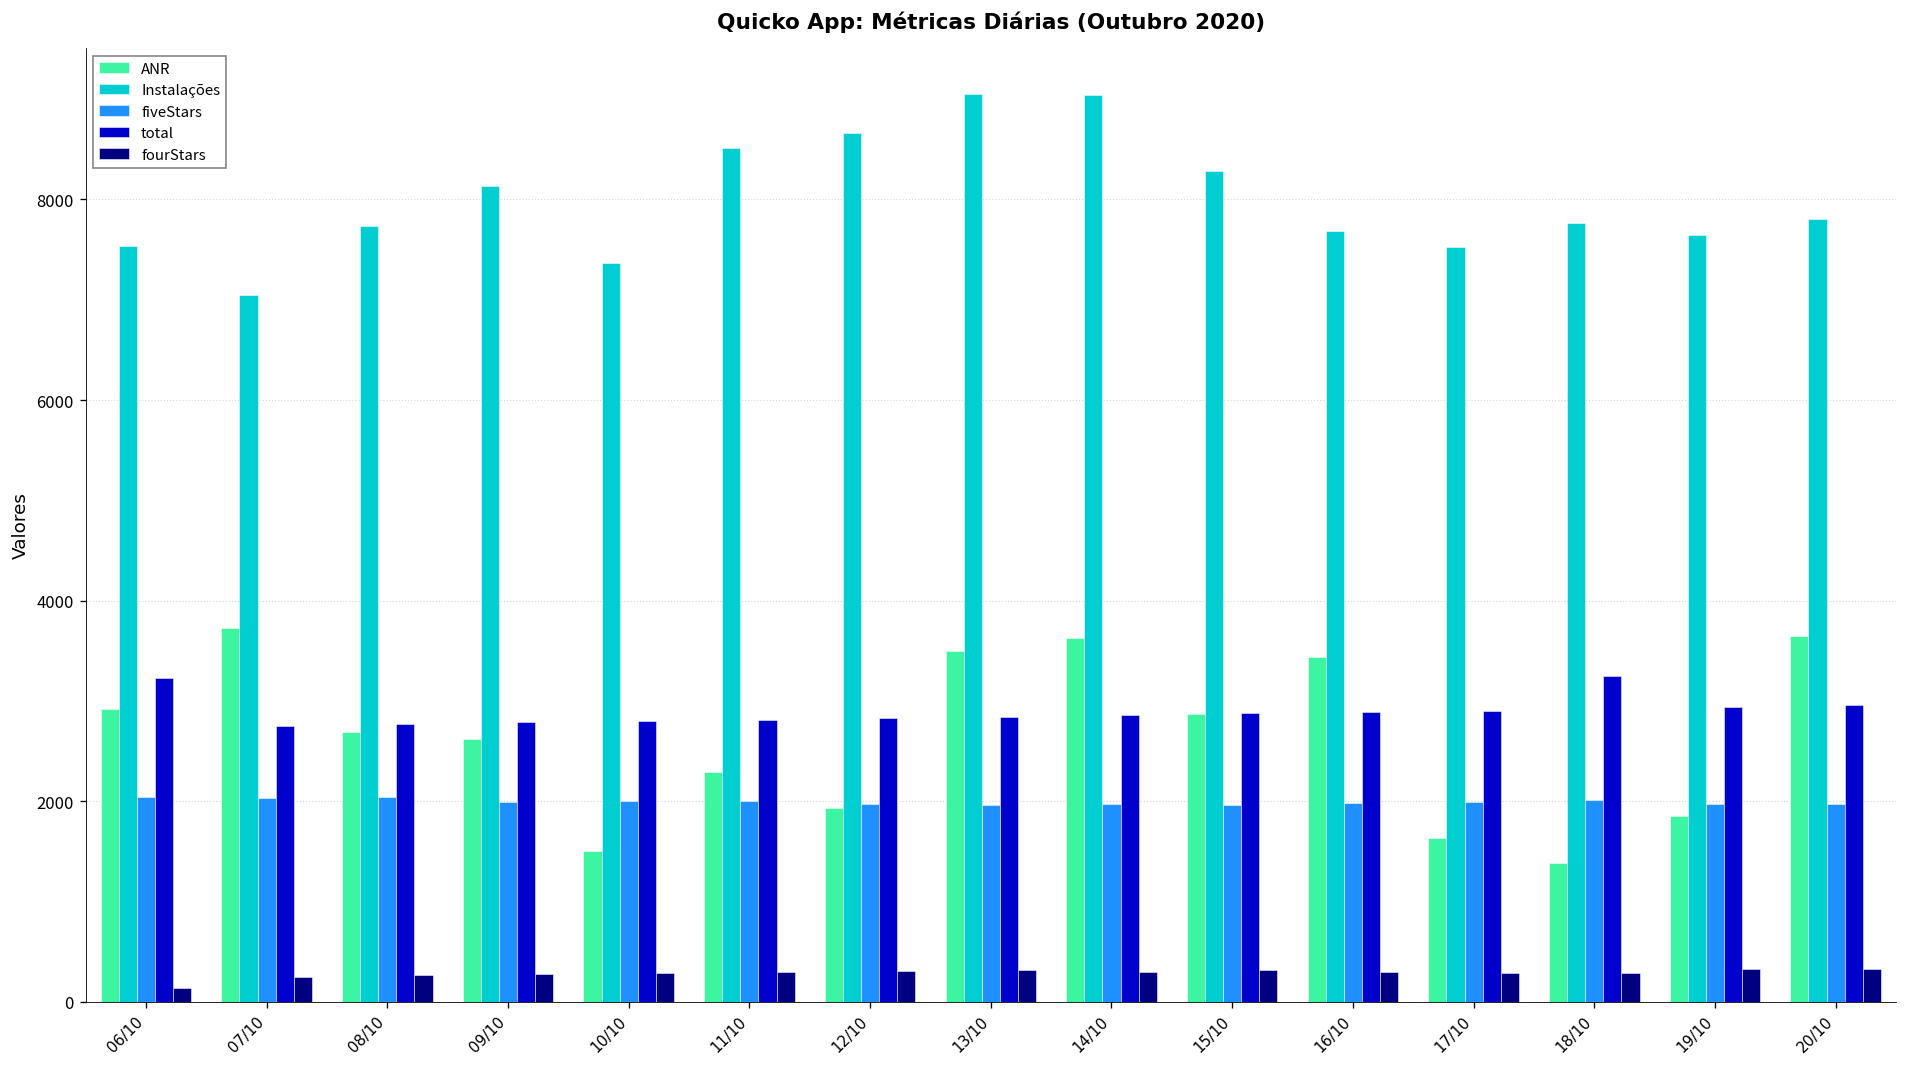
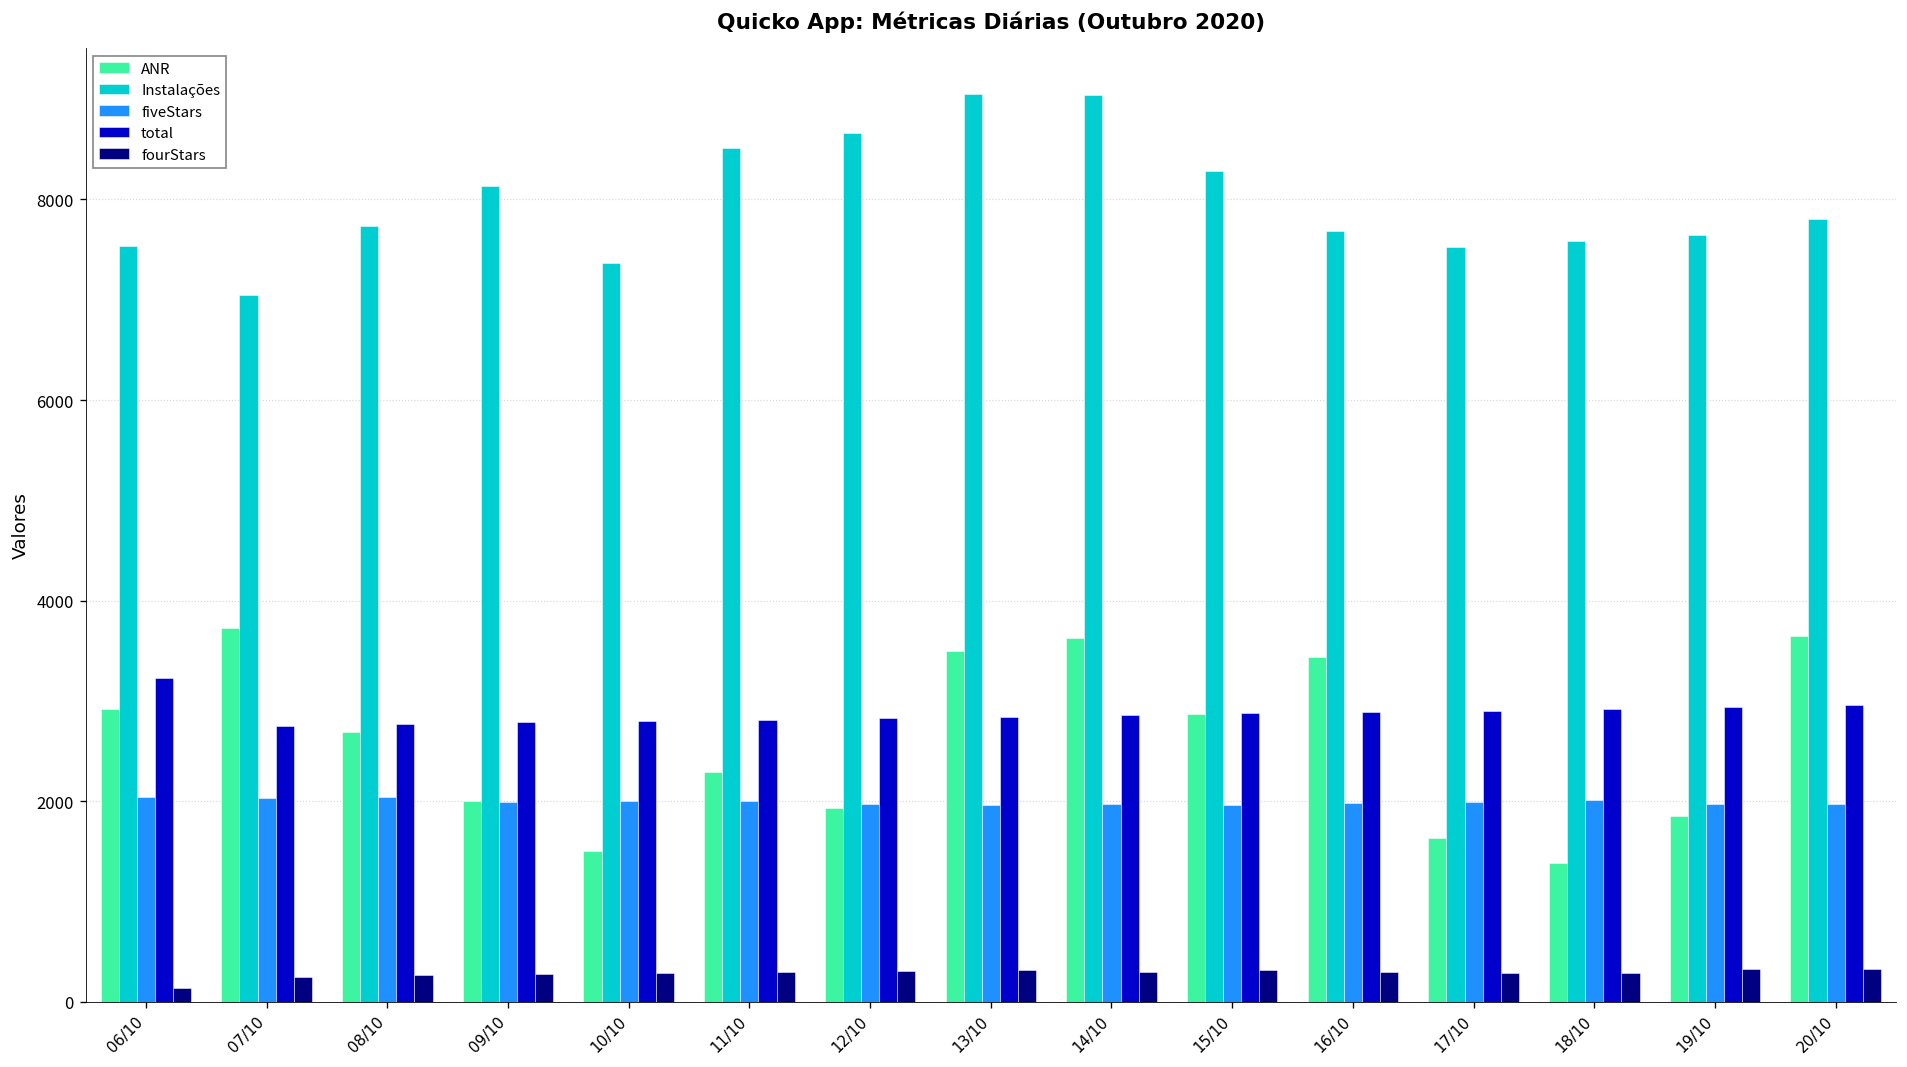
  {
    "ANR": {
      "06/10": 2900,
      "07/10": 3700,
      "08/10": 2700,
-     "09/10": 2600,
+     "09/10": 2000,
      "10/10": 1500,
      "11/10": 2300,
      "12/10": 1900,
      "13/10": 3500,
      "14/10": 3600,
      "15/10": 2900,
      "16/10": 3400,
      "17/10": 1600,
      "18/10": 1400,
      "19/10": 1900,
      "20/10": 3700
    },
    "Instalações": {
      "06/10": 7500,
      "07/10": 7000,
      "08/10": 7700,
      "09/10": 8100,
      "10/10": 7400,
      "11/10": 8500,
      "12/10": 8700,
      "13/10": 9100,
      "14/10": 9000,
      "15/10": 8300,
      "16/10": 7700,
      "17/10": 7500,
-     "18/10": 7800,
+     "18/10": 7600,
      "19/10": 7600,
      "20/10": 7800
    },
    "fiveStars": {
      "06/10": 2000,
      "07/10": 2000,
      "08/10": 2000,
      "09/10": 2000,
      "10/10": 2000,
      "11/10": 2000,
      "12/10": 2000,
      "13/10": 2000,
      "14/10": 2000,
      "15/10": 2000,
      "16/10": 2000,
      "17/10": 2000,
      "18/10": 2000,
      "19/10": 2000,
      "20/10": 2000
    },
    "total": {
      "06/10": 3200,
      "07/10": 2700,
      "08/10": 2800,
      "09/10": 2800,
      "10/10": 2800,
      "11/10": 2800,
      "12/10": 2800,
      "13/10": 2800,
      "14/10": 2900,
      "15/10": 2900,
      "16/10": 2900,
      "17/10": 2900,
-     "18/10": 3200,
+     "18/10": 2900,
      "19/10": 2900,
      "20/10": 3000
    },
    "fourStars": {
      "06/10": 100,
      "07/10": 200,
      "08/10": 300,
      "09/10": 300,
      "10/10": 300,
      "11/10": 300,
      "12/10": 300,
      "13/10": 300,
      "14/10": 300,
      "15/10": 300,
      "16/10": 300,
      "17/10": 300,
      "18/10": 300,
      "19/10": 300,
      "20/10": 300
    }
  }
